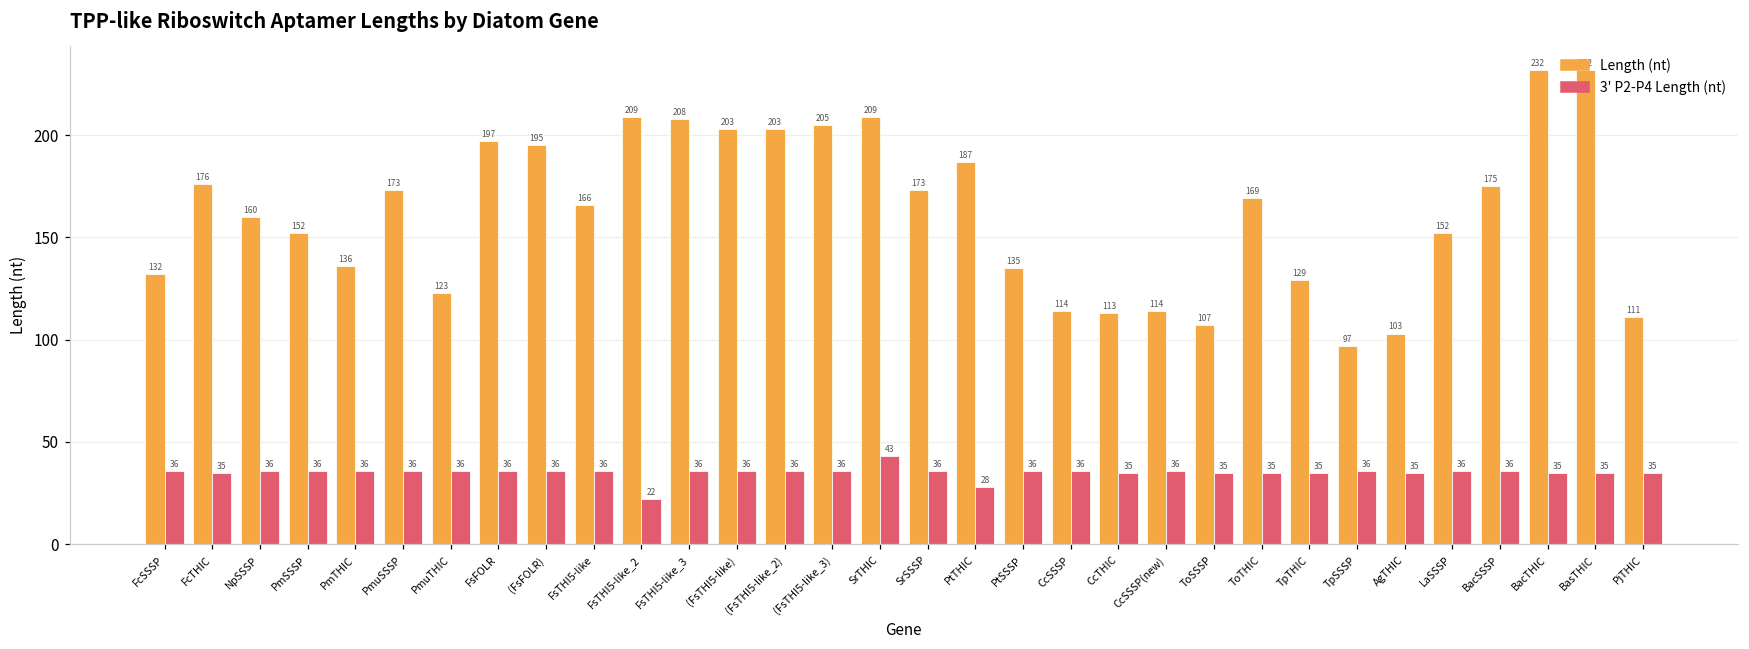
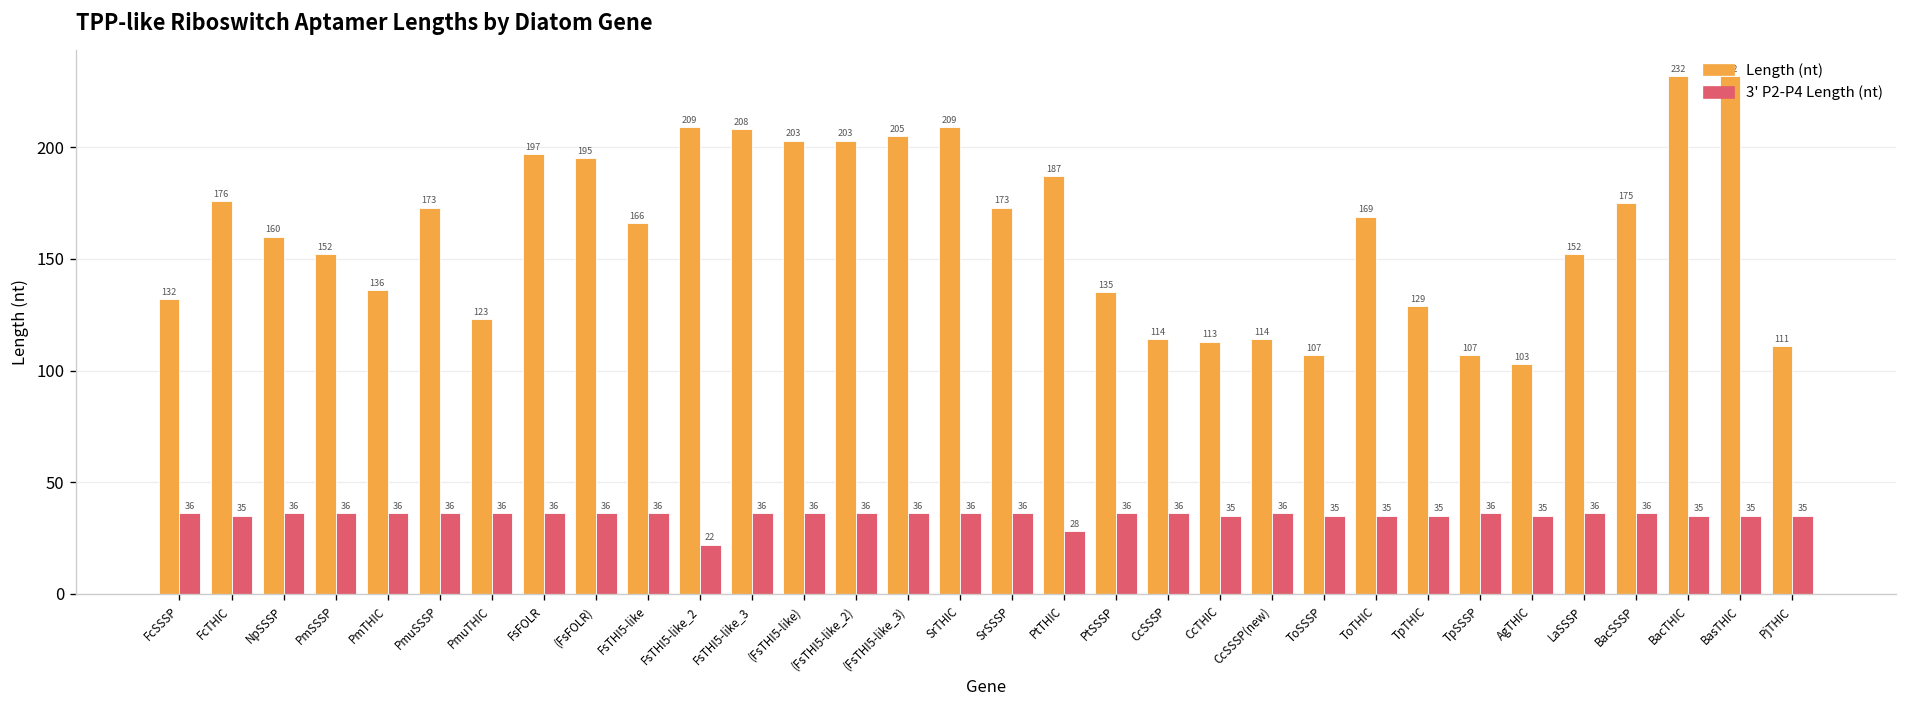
  {
    "Length (nt)": {
      "FcSSSP": 132,
      "FcTHIC": 176,
      "NpSSSP": 160,
      "PmSSSP": 152,
      "PmTHIC": 136,
      "PmuSSSP": 173,
      "PmuTHIC": 123,
      "FsFOLR": 197,
      "(FsFOLR)": 195,
      "FsTHI5-like": 166,
      "FsTHI5-like_2": 209,
      "FsTHI5-like_3": 208,
      "(FsTHI5-like)": 203,
      "(FsTHI5-like_2)": 203,
      "(FsTHI5-like_3)": 205,
      "SrTHIC": 209,
      "SrSSSP": 173,
      "PtTHIC": 187,
      "PtSSSP": 135,
      "CcSSSP": 114,
      "CcTHIC": 113,
      "CcSSSP(new)": 114,
      "ToSSSP": 107,
      "ToTHIC": 169,
      "TpTHIC": 129,
-     "TpSSSP": 97,
+     "TpSSSP": 107,
      "AgTHIC": 103,
      "LaSSSP": 152,
      "BacSSSP": 175,
      "BacTHIC": 232,
      "BasTHIC": 232,
      "PjTHIC": 111
    },
    "3' P2-P4 Length (nt)": {
      "FcSSSP": 36,
      "FcTHIC": 35,
      "NpSSSP": 36,
      "PmSSSP": 36,
      "PmTHIC": 36,
      "PmuSSSP": 36,
      "PmuTHIC": 36,
      "FsFOLR": 36,
      "(FsFOLR)": 36,
      "FsTHI5-like": 36,
      "FsTHI5-like_2": 22,
      "FsTHI5-like_3": 36,
      "(FsTHI5-like)": 36,
      "(FsTHI5-like_2)": 36,
      "(FsTHI5-like_3)": 36,
-     "SrTHIC": 43,
+     "SrTHIC": 36,
      "SrSSSP": 36,
      "PtTHIC": 28,
      "PtSSSP": 36,
      "CcSSSP": 36,
      "CcTHIC": 35,
      "CcSSSP(new)": 36,
      "ToSSSP": 35,
      "ToTHIC": 35,
      "TpTHIC": 35,
      "TpSSSP": 36,
      "AgTHIC": 35,
      "LaSSSP": 36,
      "BacSSSP": 36,
      "BacTHIC": 35,
      "BasTHIC": 35,
      "PjTHIC": 35
    }
  }
